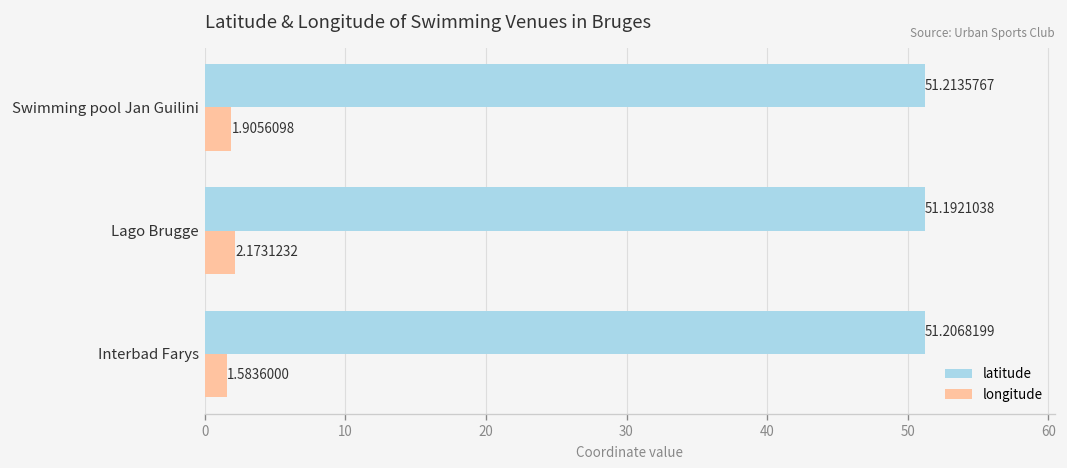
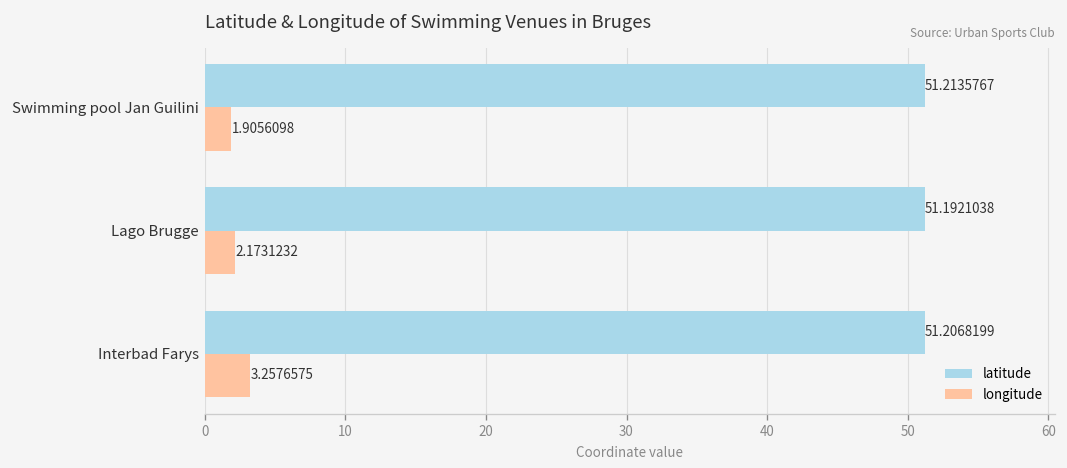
  {
    "latitude": {
      "Swimming pool Jan Guilini": 51.2135767,
      "Lago Brugge": 51.1921038,
      "Interbad Farys": 51.2068199
    },
    "longitude": {
      "Swimming pool Jan Guilini": 1.9056098,
      "Lago Brugge": 2.1731232,
-     "Interbad Farys": 1.5836000
+     "Interbad Farys": 3.2576575
    }
  }
